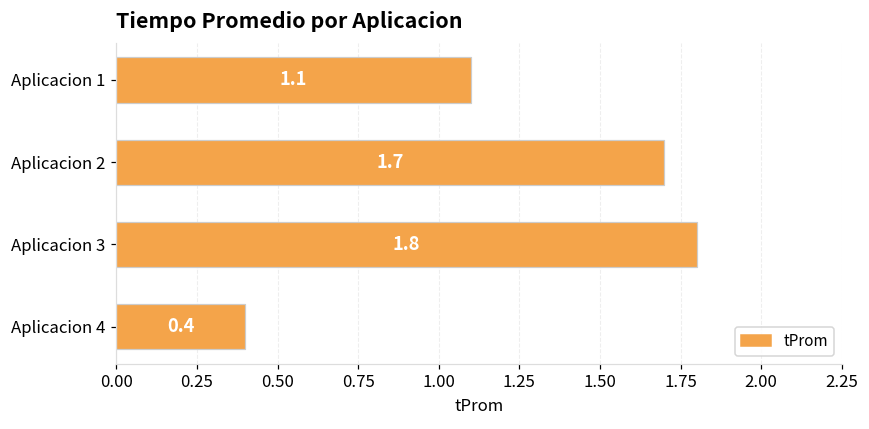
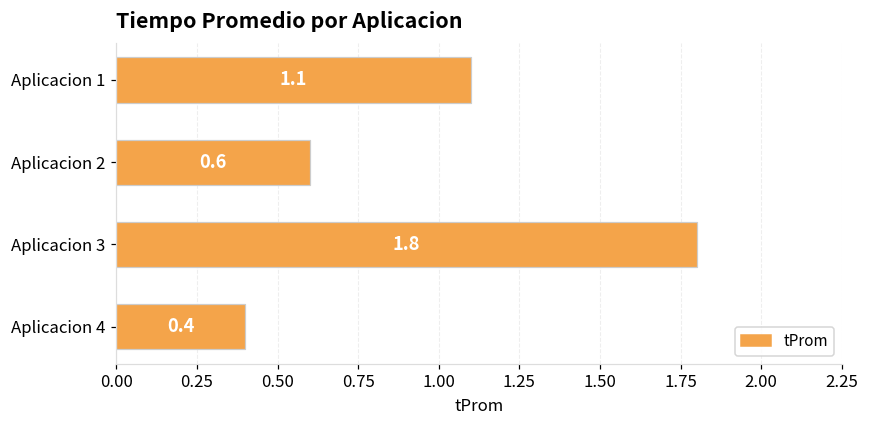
  {
    "Aplicacion 1": 1.1,
-   "Aplicacion 2": 1.7,
+   "Aplicacion 2": 0.6,
    "Aplicacion 3": 1.8,
    "Aplicacion 4": 0.4
  }
